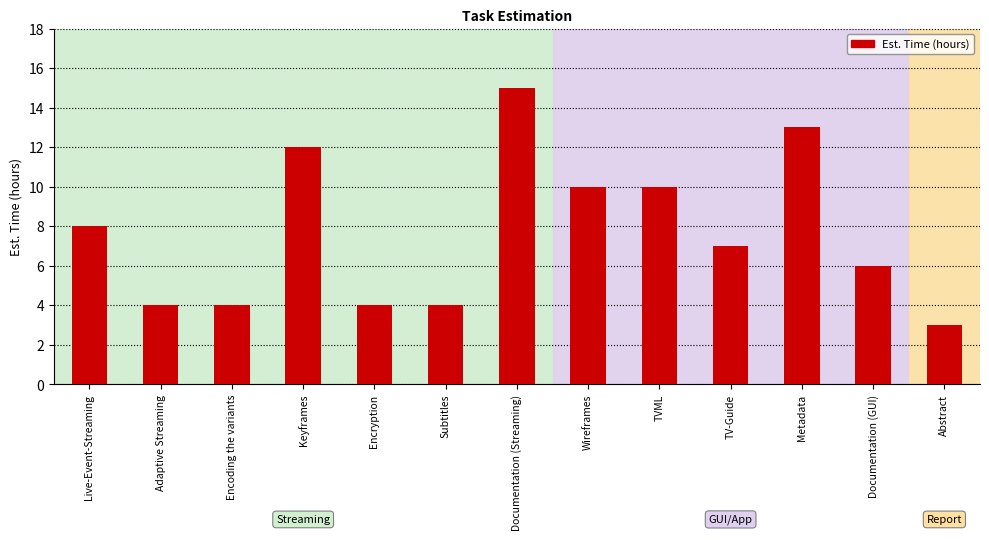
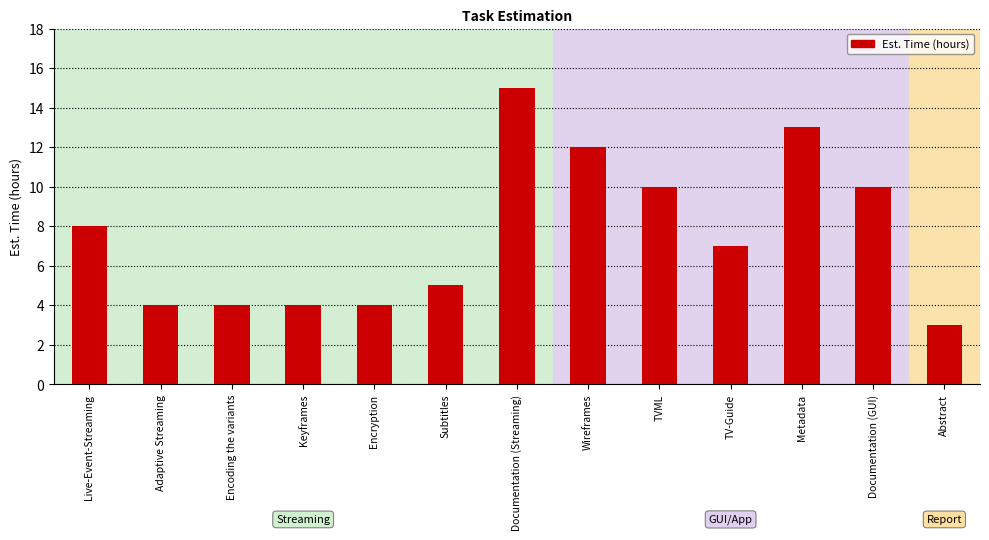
  {
    "Live-Event-Streaming": 8,
    "Adaptive Streaming": 4,
    "Encoding the variants": 4,
-   "Keyframes": 12,
+   "Keyframes": 4,
    "Encryption": 4,
-   "Subtitles": 4,
+   "Subtitles": 5,
    "Documentation (Streaming)": 15,
-   "Wireframes": 10,
+   "Wireframes": 12,
    "TVML": 10,
    "TV-Guide": 7,
    "Metadata": 13,
-   "Documentation (GUI)": 6,
+   "Documentation (GUI)": 10,
    "Abstract": 3
  }
